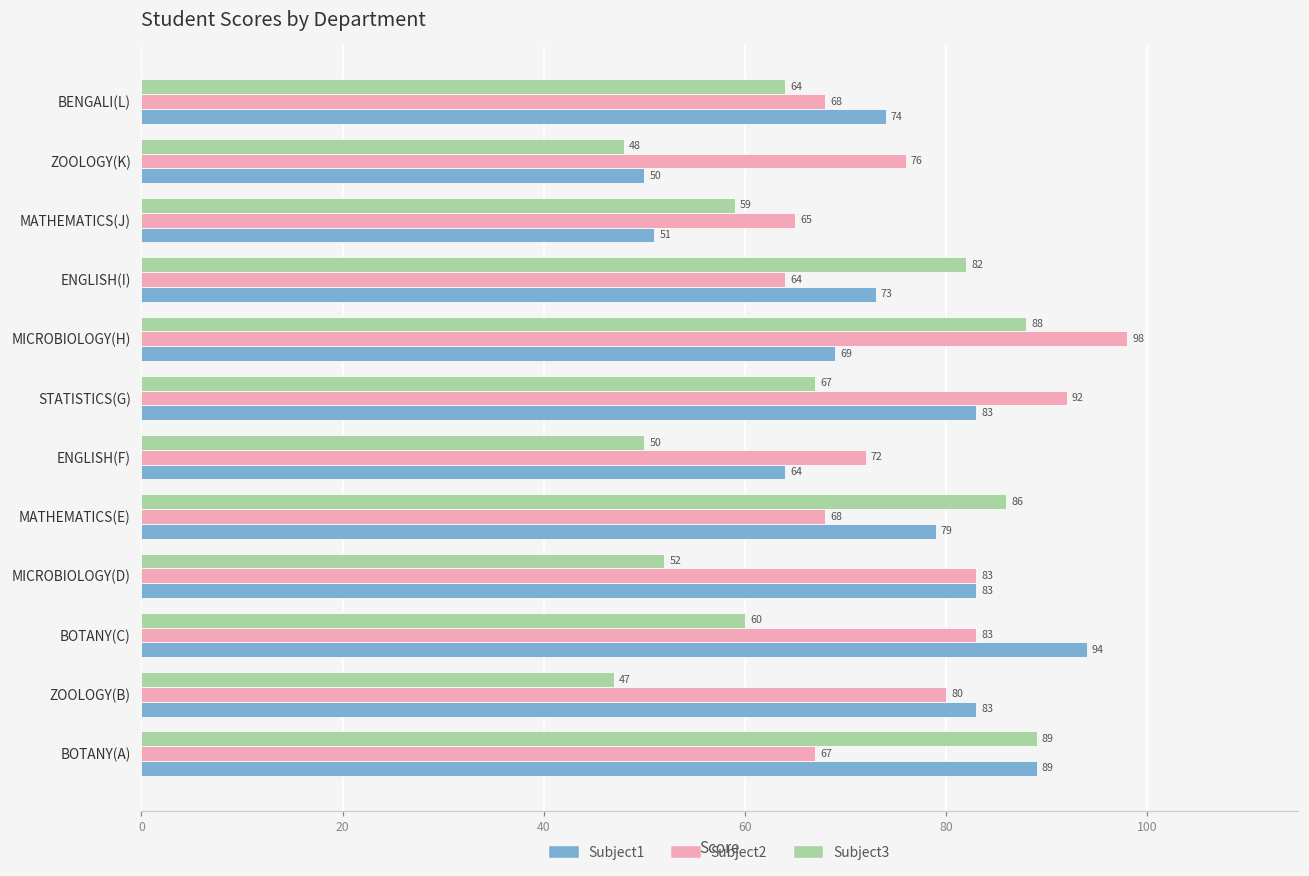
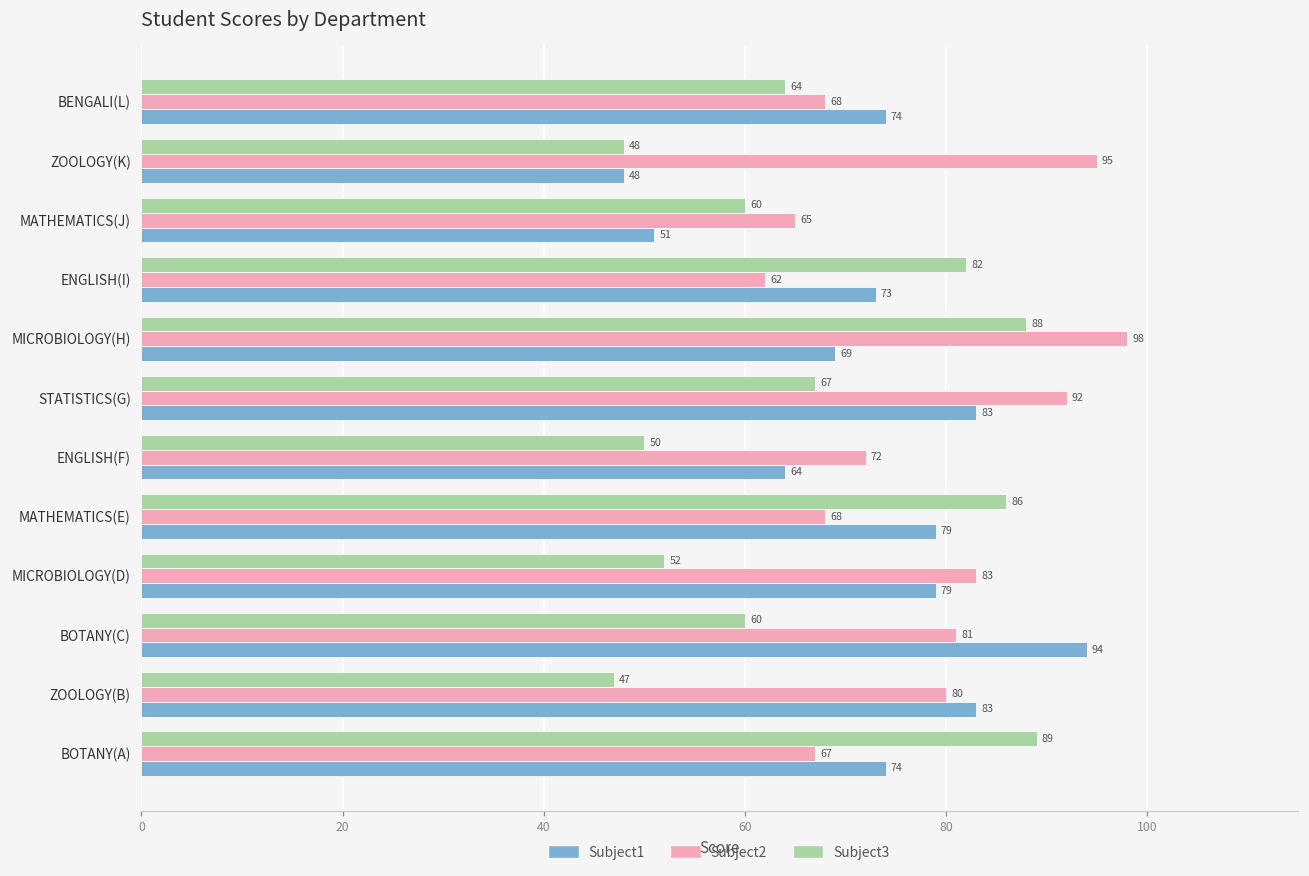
  {
    "Subject1": {
      "BENGALI(L)": 74,
-     "ZOOLOGY(K)": 50,
+     "ZOOLOGY(K)": 48,
      "MATHEMATICS(J)": 51,
      "ENGLISH(I)": 73,
      "MICROBIOLOGY(H)": 69,
      "STATISTICS(G)": 83,
      "ENGLISH(F)": 64,
      "MATHEMATICS(E)": 79,
-     "MICROBIOLOGY(D)": 83,
+     "MICROBIOLOGY(D)": 79,
      "BOTANY(C)": 94,
      "ZOOLOGY(B)": 83,
-     "BOTANY(A)": 89
+     "BOTANY(A)": 74
    },
    "Subject2": {
      "BENGALI(L)": 68,
-     "ZOOLOGY(K)": 76,
+     "ZOOLOGY(K)": 95,
      "MATHEMATICS(J)": 65,
-     "ENGLISH(I)": 64,
+     "ENGLISH(I)": 62,
      "MICROBIOLOGY(H)": 98,
      "STATISTICS(G)": 92,
      "ENGLISH(F)": 72,
      "MATHEMATICS(E)": 68,
      "MICROBIOLOGY(D)": 83,
-     "BOTANY(C)": 83,
+     "BOTANY(C)": 81,
      "ZOOLOGY(B)": 80,
      "BOTANY(A)": 67
    },
    "Subject3": {
      "BENGALI(L)": 64,
      "ZOOLOGY(K)": 48,
-     "MATHEMATICS(J)": 59,
+     "MATHEMATICS(J)": 60,
      "ENGLISH(I)": 82,
      "MICROBIOLOGY(H)": 88,
      "STATISTICS(G)": 67,
      "ENGLISH(F)": 50,
      "MATHEMATICS(E)": 86,
      "MICROBIOLOGY(D)": 52,
      "BOTANY(C)": 60,
      "ZOOLOGY(B)": 47,
      "BOTANY(A)": 89
    }
  }
